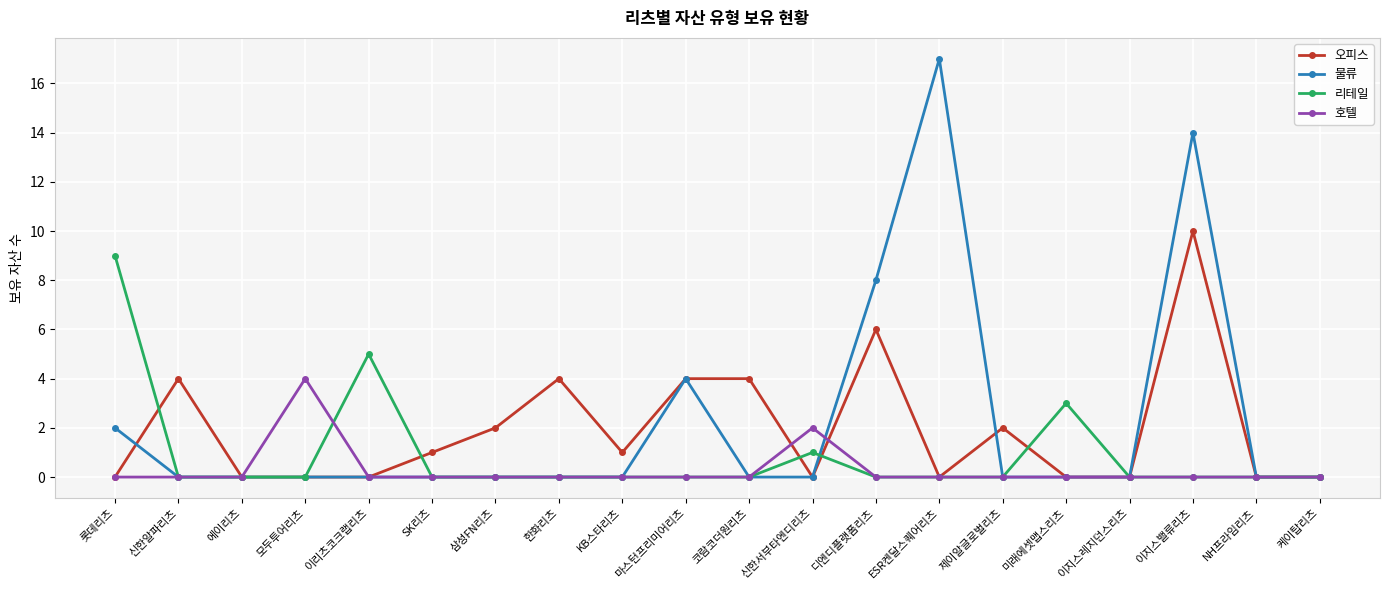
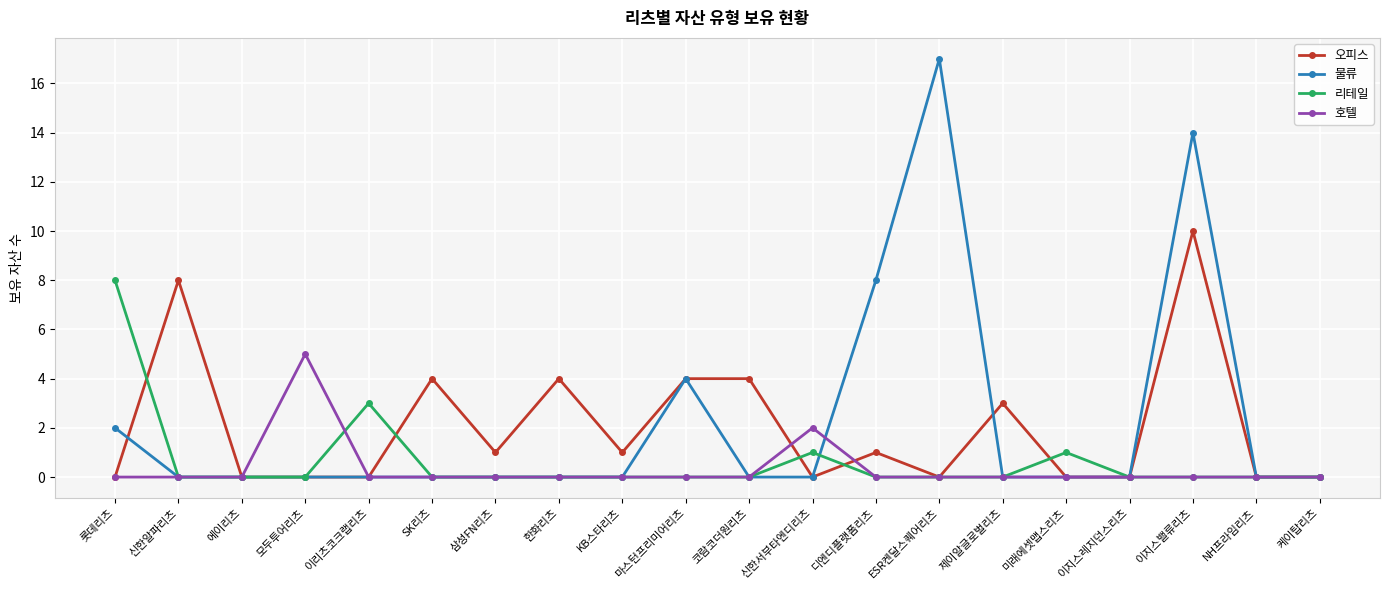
  {
    "오피스": {
-     "신한알파리츠": 4,
-     "SK리츠": 1,
-     "삼성FN리츠": 2,
+     "신한알파리츠": 8,
+     "SK리츠": 4,
+     "삼성FN리츠": 1,
      "한화리츠": 4,
      "KB스타리츠": 1,
      "코람코더원리츠": 4,
-     "디엔디플랫폼리츠": 6,
-     "제이알글로벌리츠": 2,
+     "디엔디플랫폼리츠": 1,
+     "제이알글로벌리츠": 3,
      "이지스밸류리츠": 10
    },
    "물류": {
      "롯데리츠": 2,
      "디엔디플랫폼리츠": 8,
      "ESR켄달스퀘어리츠": 17,
      "이지스밸류리츠": 14
    },
    "리테일": {
-     "롯데리츠": 9,
-     "이리츠코크랩리츠": 5,
+     "롯데리츠": 8,
+     "이리츠코크랩리츠": 3,
      "신한서부타엔디리츠": 1,
-     "미래에셋맵스리츠": 3
+     "미래에셋맵스리츠": 1
    },
    "호텔": {
-     "모두투어리츠": 4,
+     "모두투어리츠": 5,
      "신한서부타엔디리츠": 2
    }
  }
